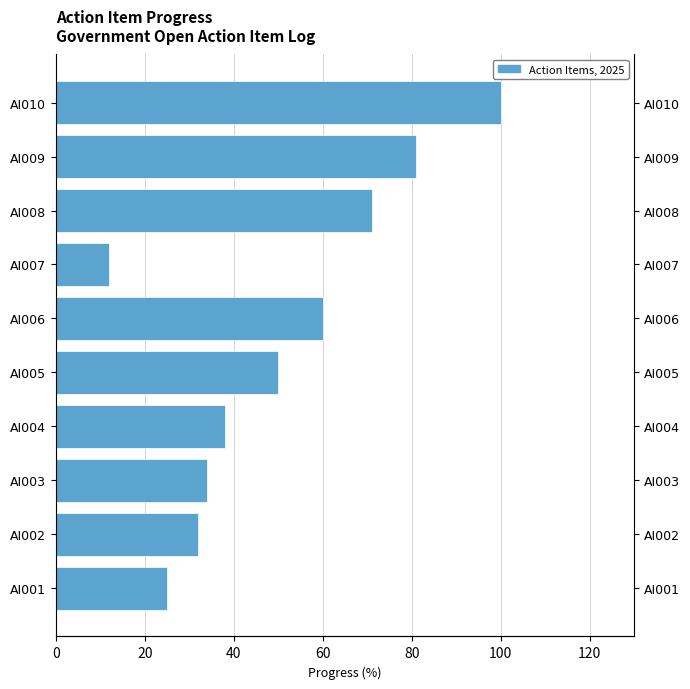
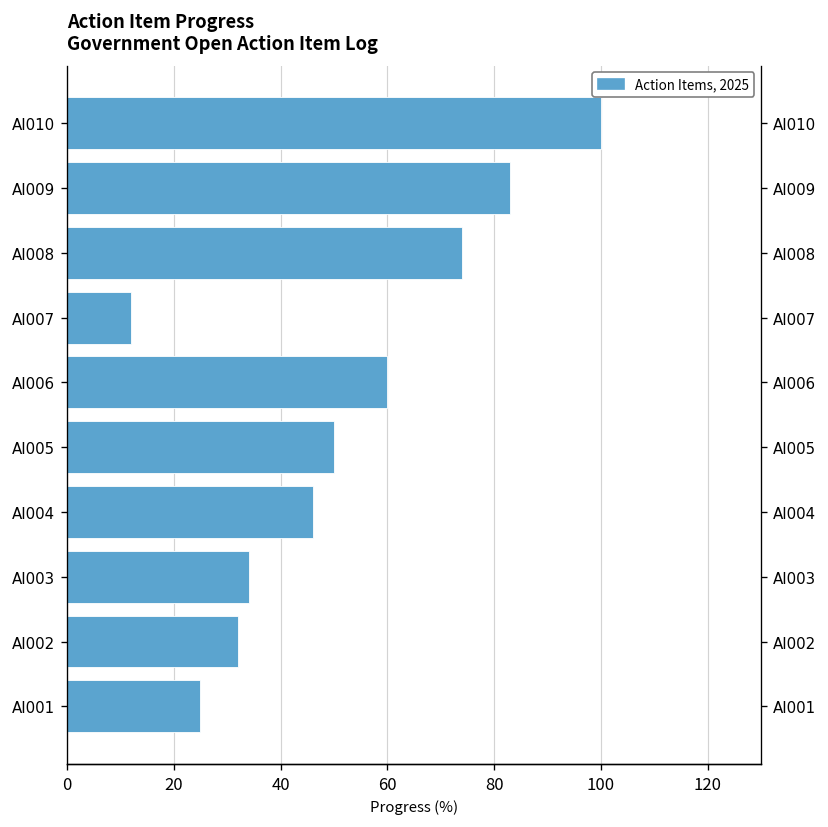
  {
    "AI010": 100,
-   "AI009": 81,
-   "AI008": 71,
+   "AI009": 83,
+   "AI008": 74,
    "AI007": 12,
    "AI006": 60,
    "AI005": 50,
-   "AI004": 38,
+   "AI004": 46,
    "AI003": 34,
    "AI002": 32,
    "AI001": 25
  }
